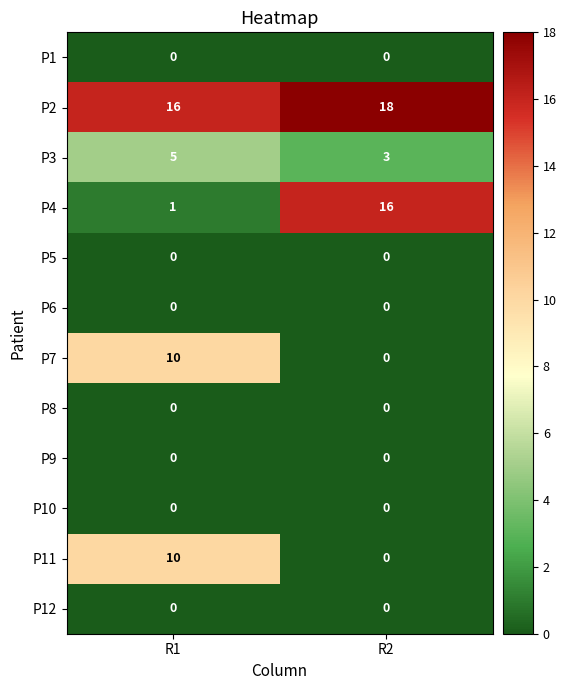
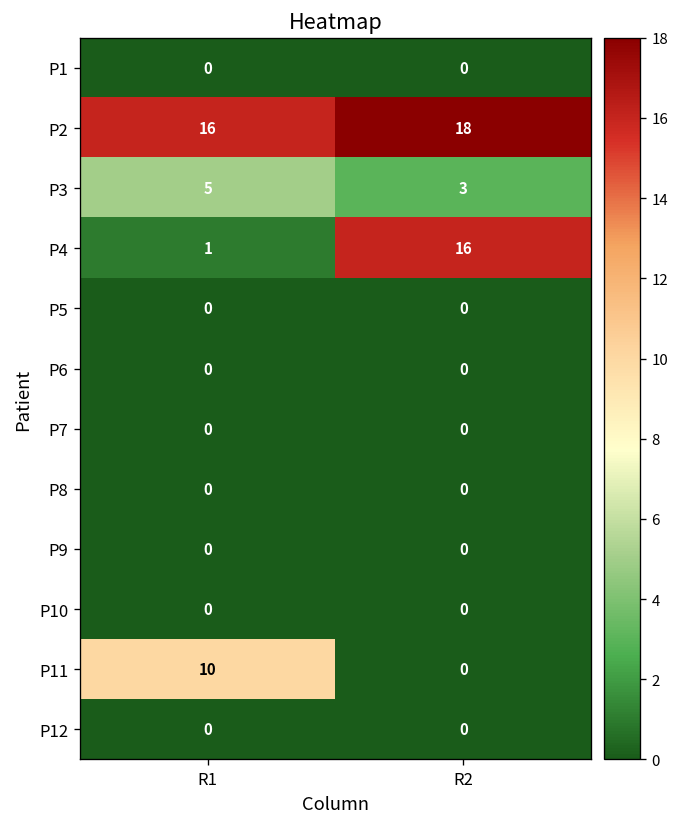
  {
    "P1": {
      "R1": 0,
      "R2": 0
    },
    "P2": {
      "R1": 16,
      "R2": 18
    },
    "P3": {
      "R1": 5,
      "R2": 3
    },
    "P4": {
      "R1": 1,
      "R2": 16
    },
    "P5": {
      "R1": 0,
      "R2": 0
    },
    "P6": {
      "R1": 0,
      "R2": 0
    },
    "P7": {
-     "R1": 10,
+     "R1": 0,
      "R2": 0
    },
    "P8": {
      "R1": 0,
      "R2": 0
    },
    "P9": {
      "R1": 0,
      "R2": 0
    },
    "P10": {
      "R1": 0,
      "R2": 0
    },
    "P11": {
      "R1": 10,
      "R2": 0
    },
    "P12": {
      "R1": 0,
      "R2": 0
    }
  }
